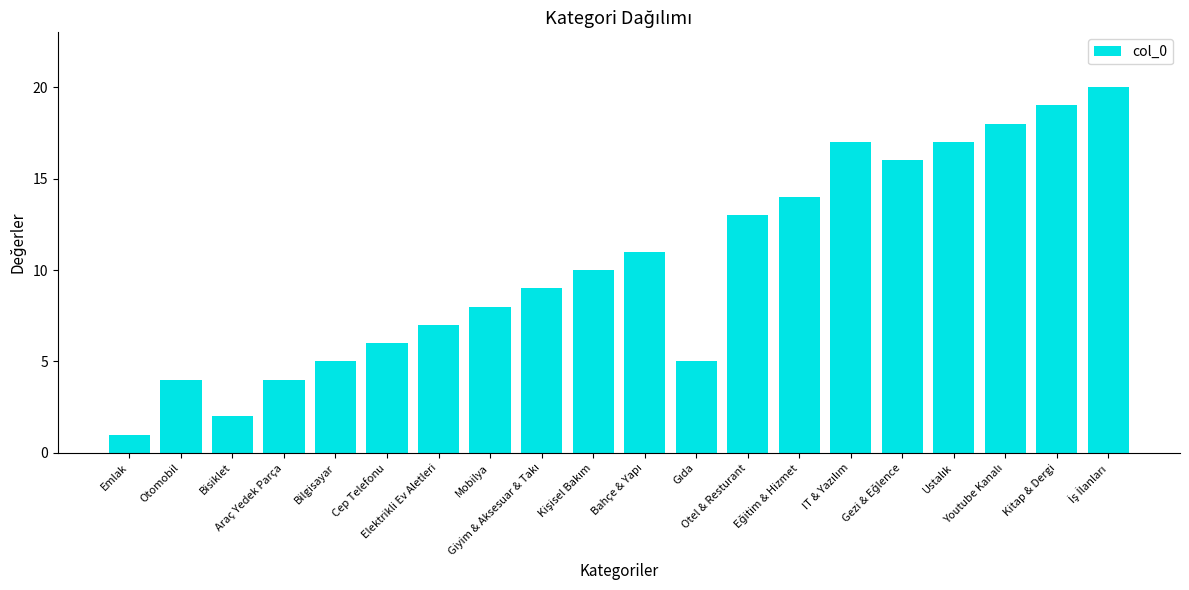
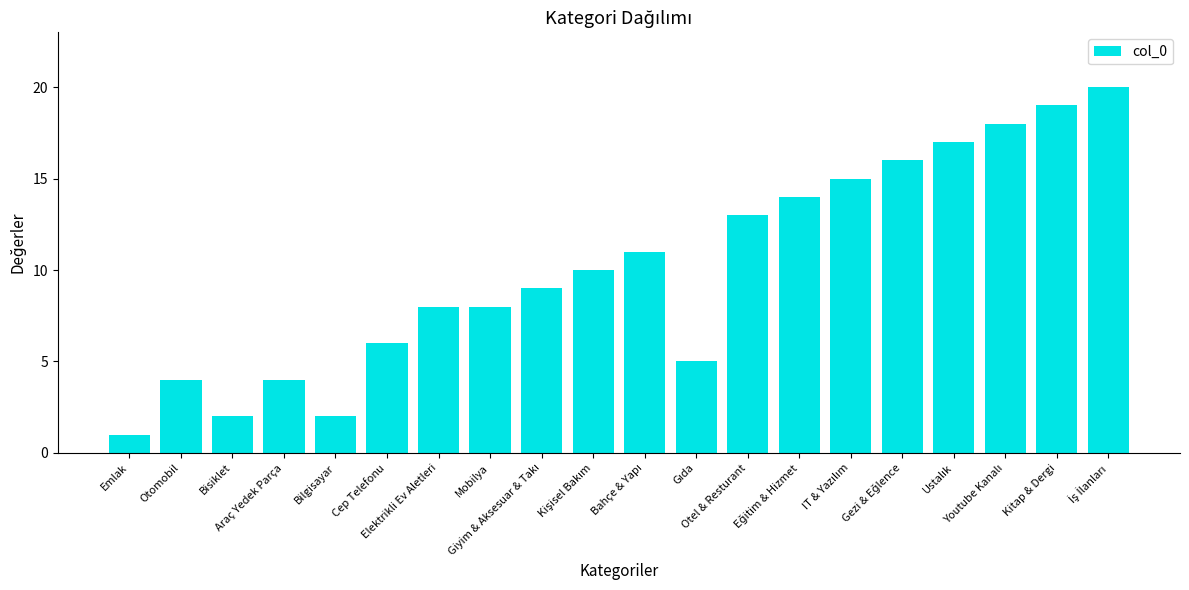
  {
    "Emlak": 1,
    "Otomobil": 4,
    "Bisiklet": 2,
    "Araç Yedek Parça": 4,
-   "Bilgisayar": 5,
+   "Bilgisayar": 2,
    "Cep Telefonu": 6,
-   "Elektrikli Ev Aletleri": 7,
+   "Elektrikli Ev Aletleri": 8,
    "Mobilya": 8,
    "Giyim & Aksesuar & Takı": 9,
    "Kişisel Bakım": 10,
    "Bahçe & Yapı": 11,
    "Gıda": 5,
    "Otel & Resturant": 13,
    "Eğitim & Hizmet": 14,
-   "IT & Yazılım": 17,
+   "IT & Yazılım": 15,
    "Gezi & Eğlence": 16,
    "Ustalık": 17,
    "Youtube Kanalı": 18,
    "Kitap & Dergi": 19,
    "İş İlanları": 20
  }
